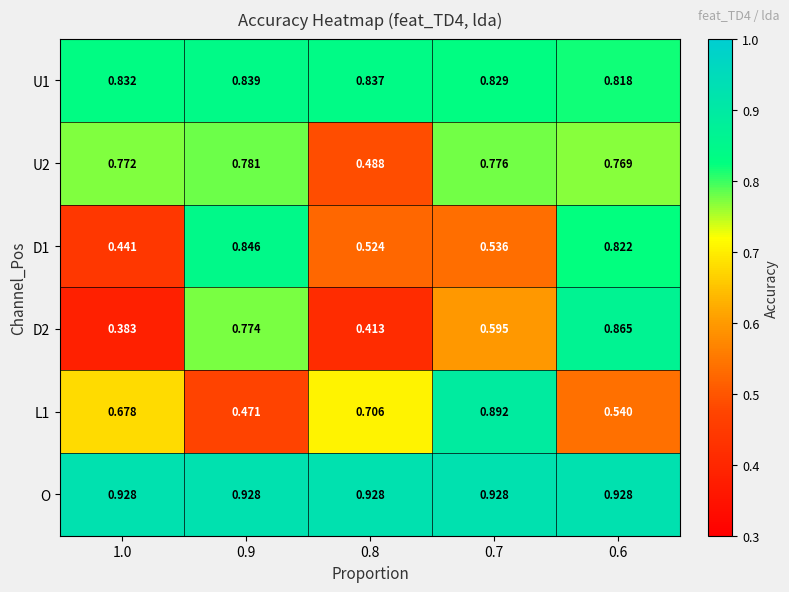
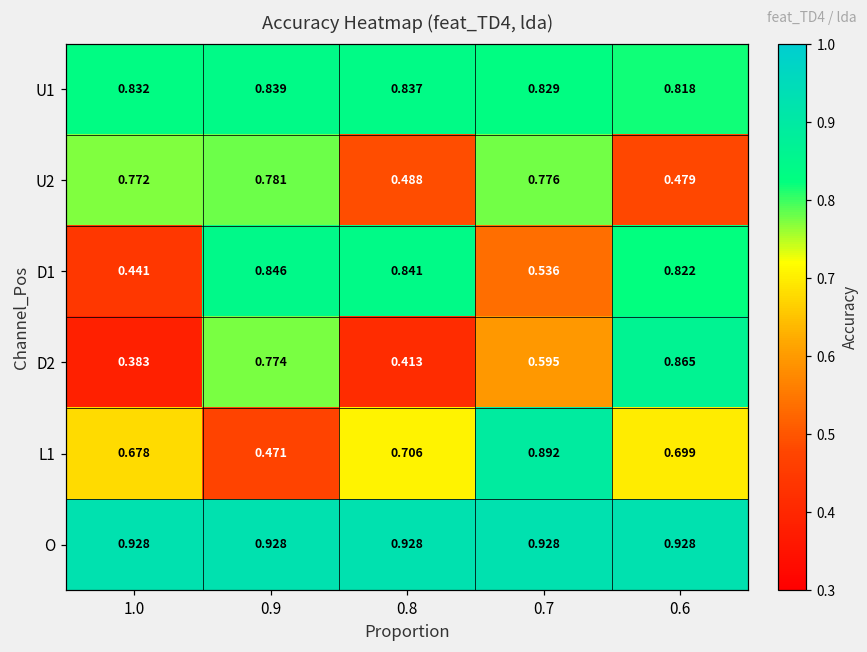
  {
    "U1": {
      "1.0": 0.832,
      "0.9": 0.839,
      "0.8": 0.837,
      "0.7": 0.829,
      "0.6": 0.818
    },
    "U2": {
      "1.0": 0.772,
      "0.9": 0.781,
      "0.8": 0.488,
      "0.7": 0.776,
-     "0.6": 0.769
+     "0.6": 0.479
    },
    "D1": {
      "1.0": 0.441,
      "0.9": 0.846,
-     "0.8": 0.524,
+     "0.8": 0.841,
      "0.7": 0.536,
      "0.6": 0.822
    },
    "D2": {
      "1.0": 0.383,
      "0.9": 0.774,
      "0.8": 0.413,
      "0.7": 0.595,
      "0.6": 0.865
    },
    "L1": {
      "1.0": 0.678,
      "0.9": 0.471,
      "0.8": 0.706,
      "0.7": 0.892,
-     "0.6": 0.540
+     "0.6": 0.699
    },
    "O": {
      "1.0": 0.928,
      "0.9": 0.928,
      "0.8": 0.928,
      "0.7": 0.928,
      "0.6": 0.928
    }
  }
